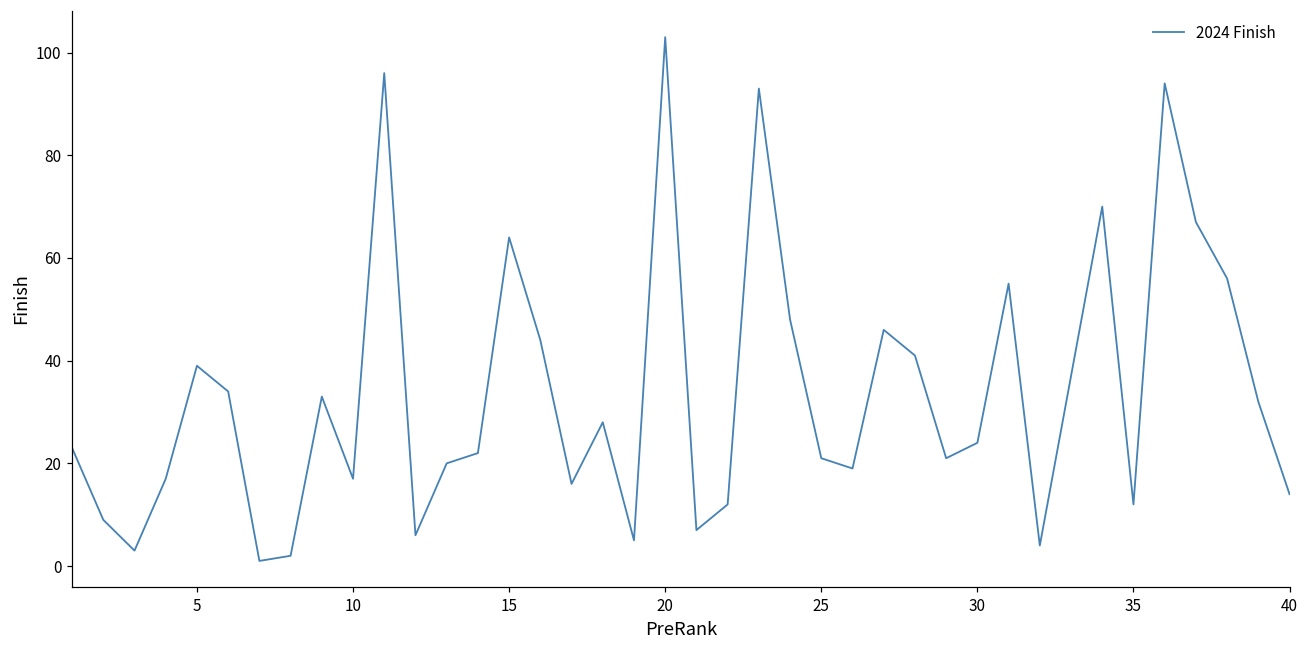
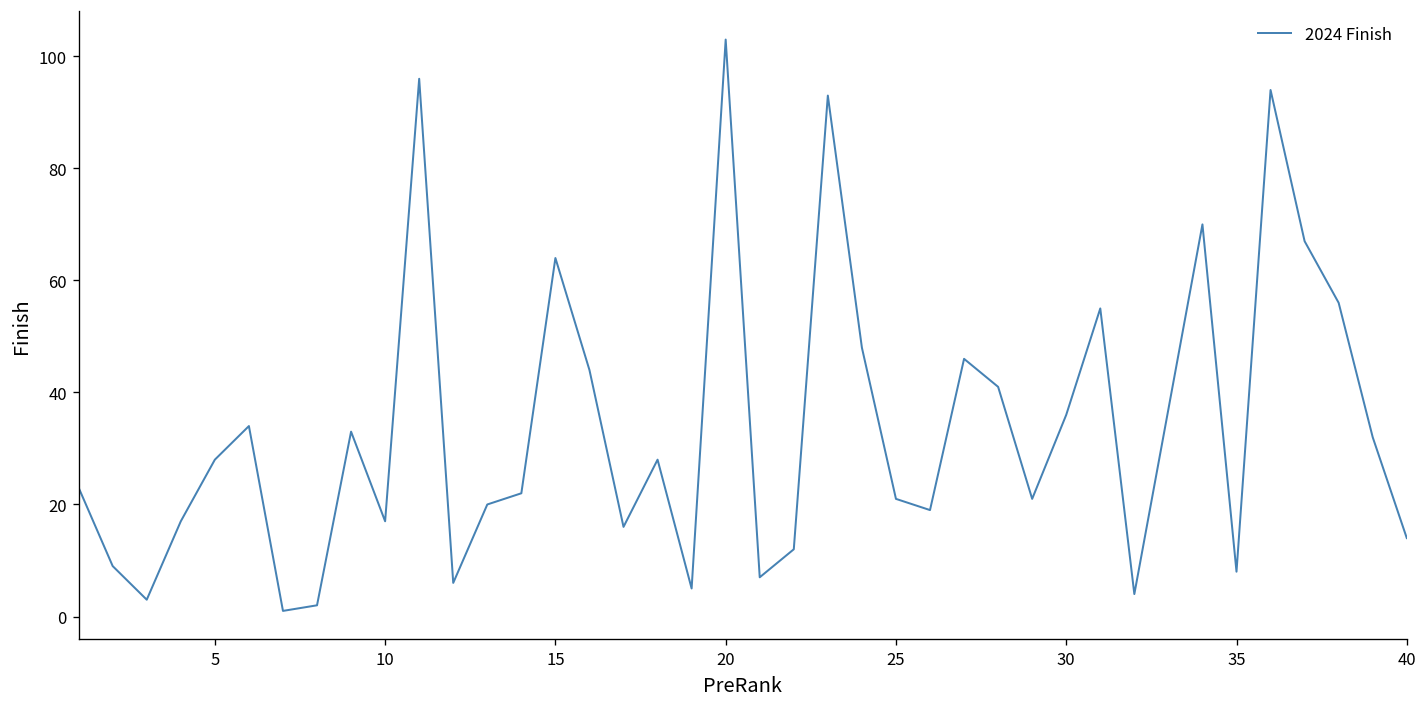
  {
-   "5": 39,
+   "5": 28,
    "10": 17,
    "15": 64,
    "20": 103,
    "25": 21,
-   "30": 24,
-   "35": 12,
+   "30": 36,
+   "35": 8,
    "40": 14
  }
